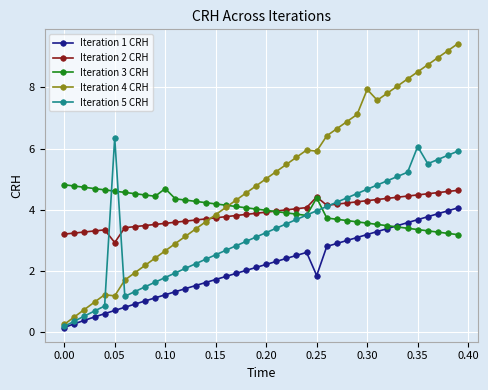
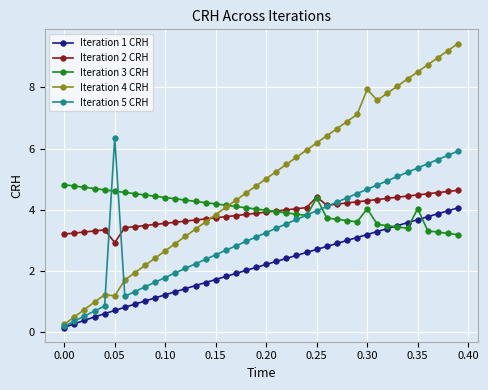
  {
    "Iteration 1 CRH": {
      "0.05": 0.7,
      "0.10": 1.2,
      "0.15": 1.7,
      "0.20": 2.2,
-     "0.25": 1.8,
+     "0.25": 2.7,
      "0.30": 3.2,
      "0.35": 3.7
    },
    "Iteration 2 CRH": {
      "0.00": 3.2,
      "0.05": 2.9,
      "0.10": 3.6,
      "0.15": 3.7,
      "0.30": 4.3,
      "0.35": 4.5
    },
    "Iteration 3 CRH": {
      "0.00": 4.8,
      "0.05": 4.6,
-     "0.10": 4.7,
+     "0.10": 4.4,
      "0.15": 4.2,
-     "0.30": 3.6,
-     "0.35": 3.3
+     "0.30": 4.0,
+     "0.35": 4.0
    },
    "Iteration 4 CRH": {
      "0.05": 1.2,
      "0.10": 2.7,
      "0.15": 3.8,
      "0.20": 5.0,
-     "0.25": 5.9,
+     "0.25": 6.2,
      "0.30": 7.9,
      "0.35": 8.5
    },
    "Iteration 5 CRH": {
      "0.05": 6.4,
      "0.10": 1.8,
      "0.15": 2.5,
      "0.20": 3.2,
      "0.25": 4.0,
      "0.30": 4.7,
-     "0.35": 6.1
+     "0.35": 5.4
    }
  }
